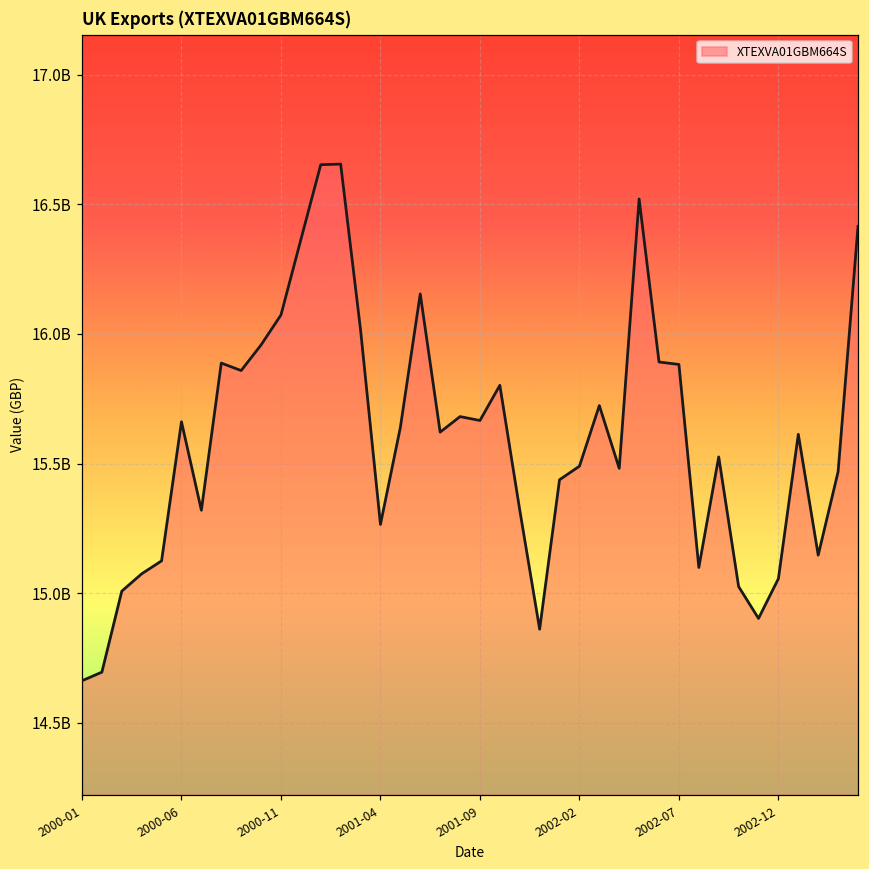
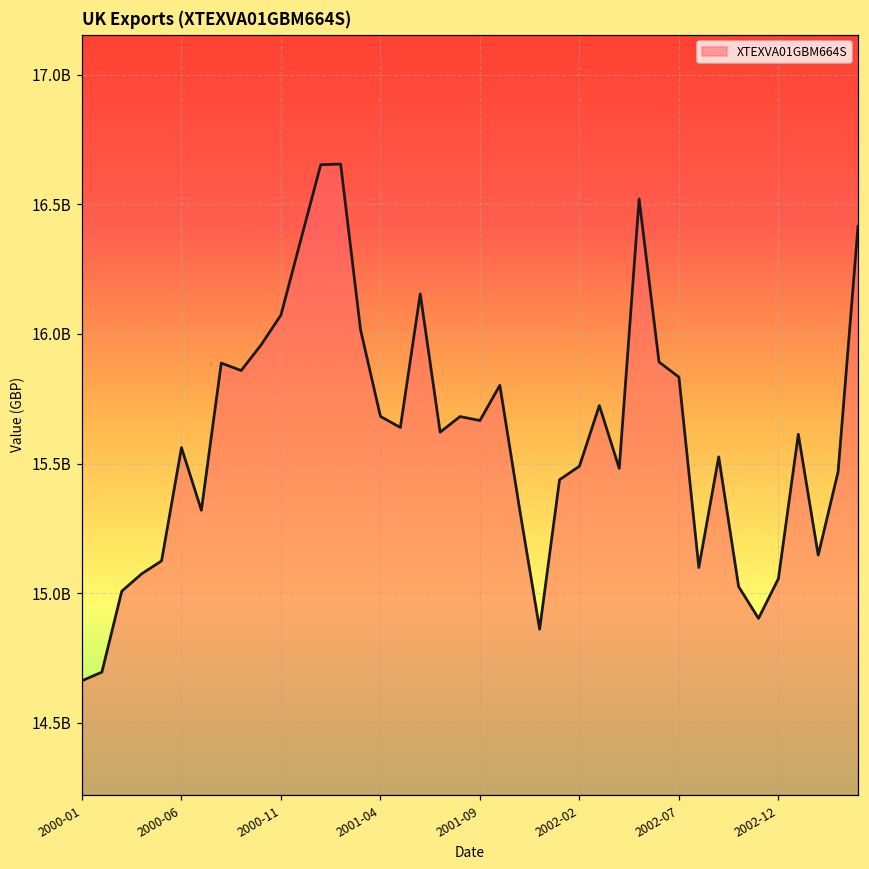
  {
    "2000-01": 14660000000,
-   "2000-06": 15660000000,
+   "2000-06": 15560000000,
    "2000-11": 16070000000,
-   "2001-04": 15270000000,
+   "2001-04": 15680000000,
    "2001-09": 15670000000,
    "2002-02": 15490000000,
-   "2002-07": 15880000000,
+   "2002-07": 15830000000,
    "2002-12": 15060000000
  }
